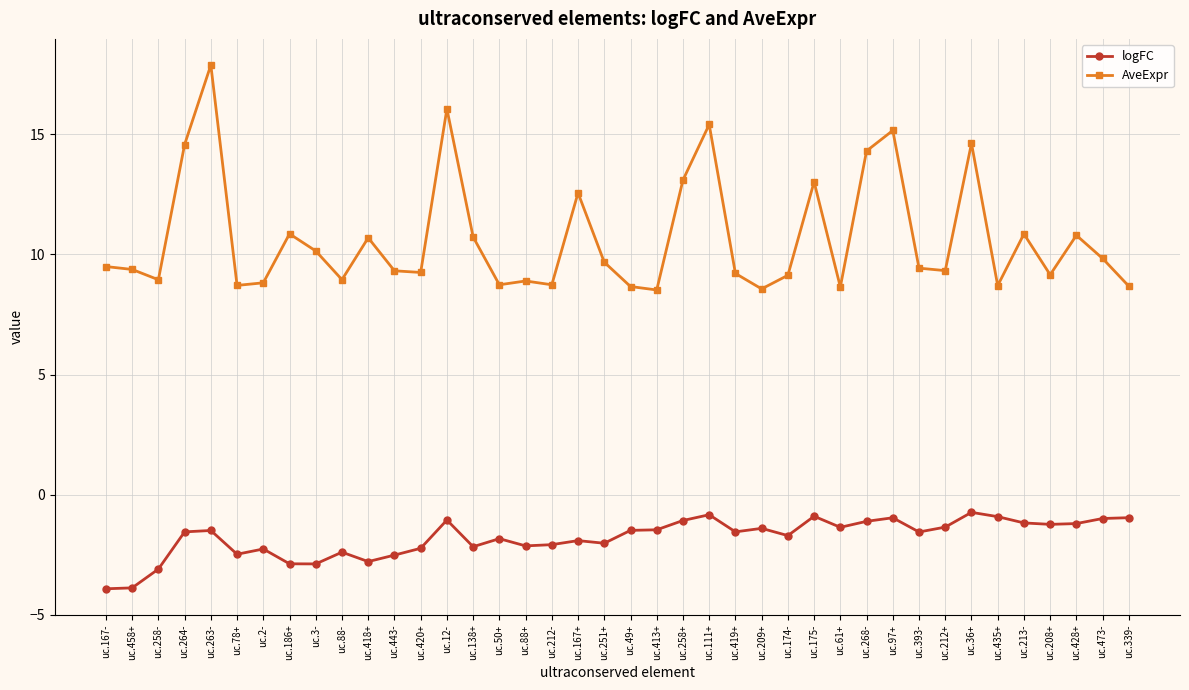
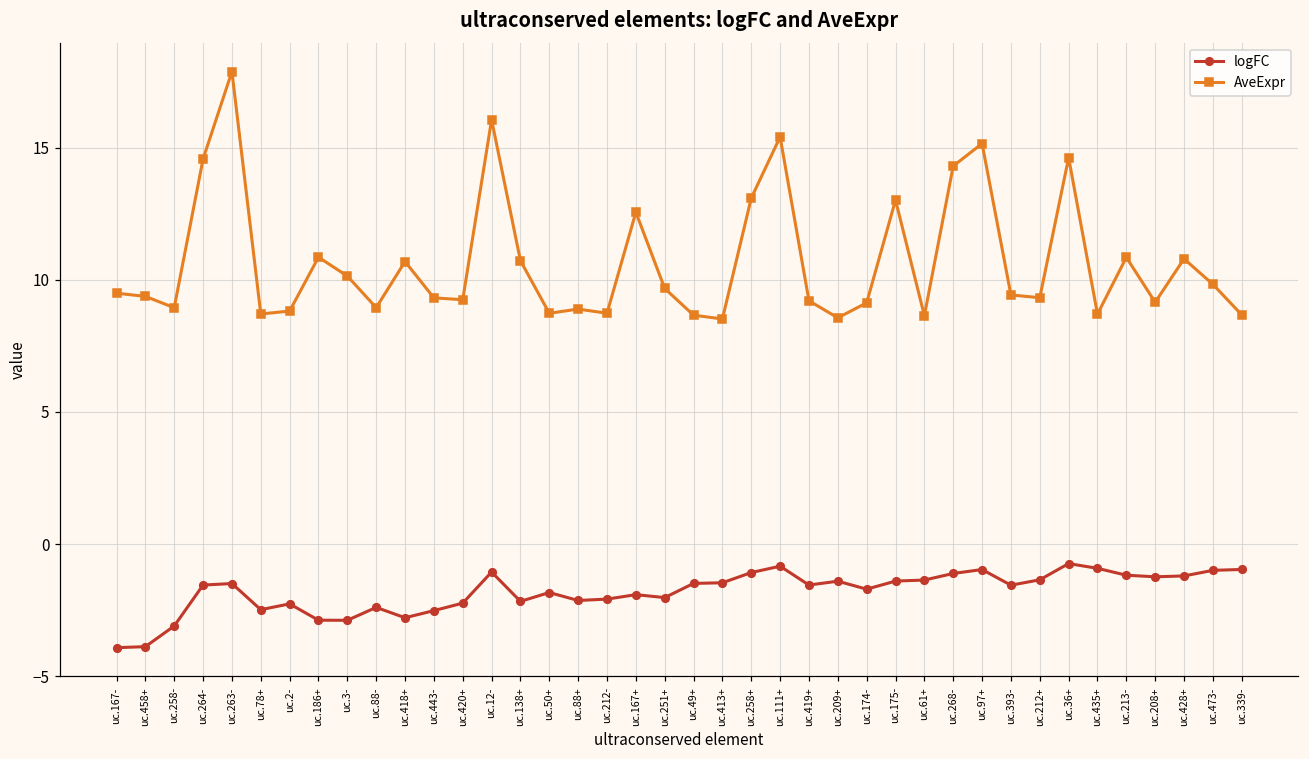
  {
    "logFC": {
      "uc.167-": -3.9,
      "uc.458+": -3.9,
      "uc.258-": -3.1,
      "uc.264-": -1.5,
      "uc.263-": -1.5,
      "uc.78+": -2.5,
      "uc.2-": -2.3,
      "uc.186+": -2.9,
      "uc.3-": -2.9,
      "uc.88-": -2.4,
      "uc.418+": -2.8,
      "uc.443-": -2.5,
      "uc.420+": -2.2,
      "uc.12-": -1.1,
      "uc.138+": -2.2,
      "uc.50+": -1.8,
      "uc.88+": -2.1,
      "uc.212-": -2.1,
      "uc.167+": -1.9,
      "uc.251+": -2.0,
      "uc.49+": -1.5,
      "uc.413+": -1.5,
      "uc.258+": -1.1,
      "uc.111+": -0.8,
      "uc.419+": -1.5,
      "uc.209+": -1.4,
      "uc.174-": -1.7,
-     "uc.175-": -0.9,
+     "uc.175-": -1.4,
      "uc.61+": -1.4,
      "uc.268-": -1.1,
      "uc.97+": -1.0,
      "uc.393-": -1.6,
      "uc.212+": -1.4,
      "uc.36+": -0.7,
      "uc.435+": -0.9,
      "uc.213-": -1.2,
      "uc.208+": -1.2,
      "uc.428+": -1.2,
      "uc.473-": -1.0,
      "uc.339-": -1.0
    },
    "AveExpr": {
      "uc.167-": 9.5,
      "uc.458+": 9.4,
      "uc.258-": 8.9,
      "uc.264-": 14.6,
      "uc.263-": 17.9,
      "uc.78+": 8.7,
      "uc.2-": 8.8,
      "uc.186+": 10.9,
      "uc.3-": 10.1,
      "uc.88-": 8.9,
      "uc.418+": 10.7,
      "uc.443-": 9.3,
      "uc.420+": 9.2,
      "uc.12-": 16.1,
      "uc.138+": 10.7,
      "uc.50+": 8.7,
      "uc.88+": 8.9,
      "uc.212-": 8.7,
      "uc.167+": 12.6,
      "uc.251+": 9.7,
      "uc.49+": 8.7,
      "uc.413+": 8.5,
      "uc.258+": 13.1,
      "uc.111+": 15.4,
      "uc.419+": 9.2,
      "uc.209+": 8.6,
      "uc.174-": 9.1,
      "uc.175-": 13.0,
      "uc.61+": 8.6,
      "uc.268-": 14.3,
      "uc.97+": 15.2,
      "uc.393-": 9.4,
      "uc.212+": 9.3,
      "uc.36+": 14.6,
      "uc.435+": 8.7,
      "uc.213-": 10.8,
      "uc.208+": 9.2,
      "uc.428+": 10.8,
      "uc.473-": 9.8,
      "uc.339-": 8.7
    }
  }
